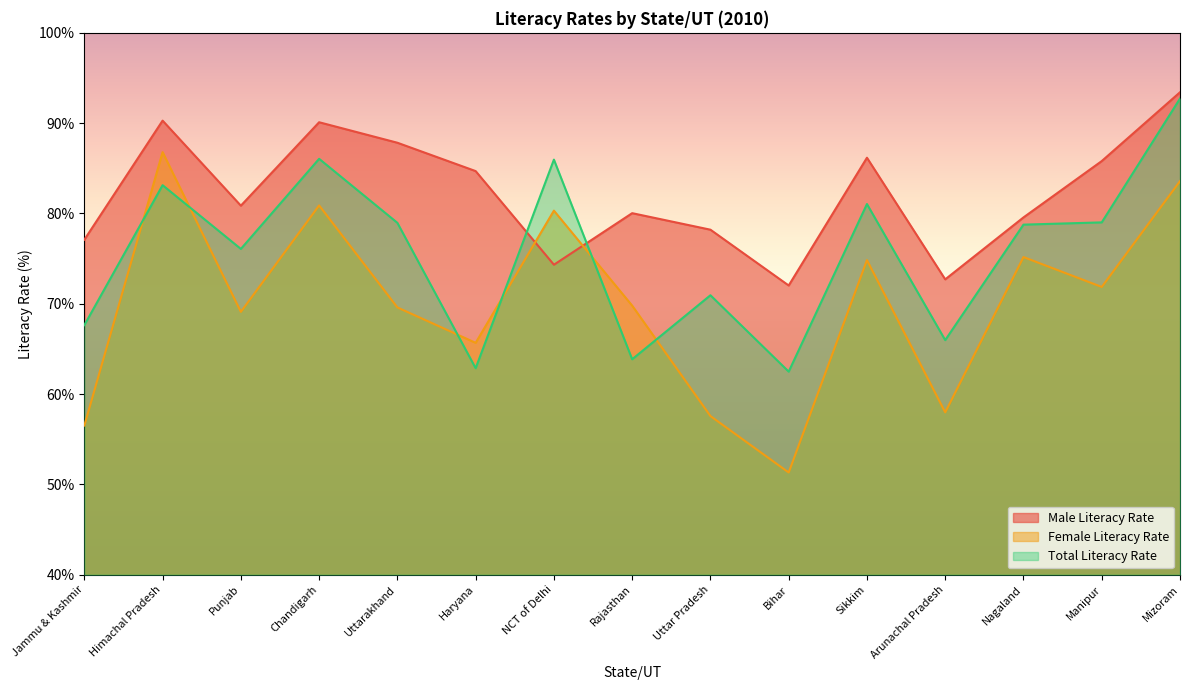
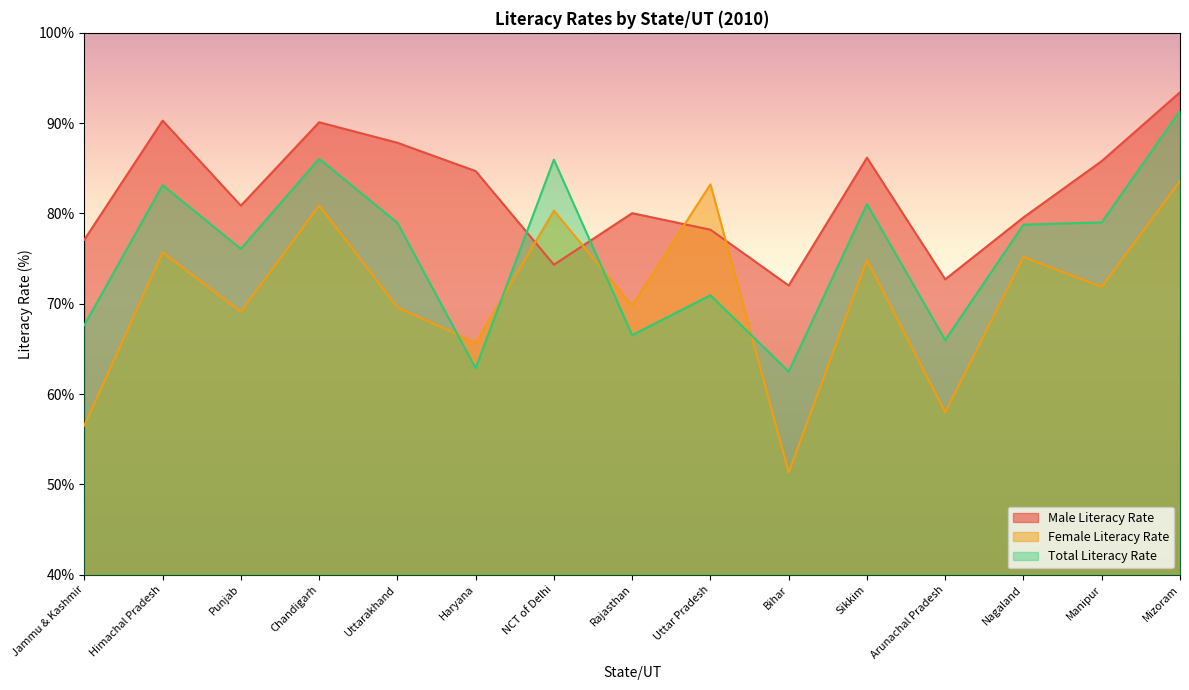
  {
    "Male Literacy Rate": {
      "Jammu & Kashmir": "77%",
      "Himachal Pradesh": "90%",
      "Punjab": "81%",
      "Chandigarh": "90%",
      "Uttarakhand": "88%",
      "Haryana": "85%",
      "NCT of Delhi": "74%",
      "Rajasthan": "80%",
      "Uttar Pradesh": "78%",
      "Bihar": "72%",
      "Sikkim": "86%",
      "Arunachal Pradesh": "73%",
      "Nagaland": "80%",
      "Manipur": "86%",
      "Mizoram": "93%"
    },
    "Female Literacy Rate": {
      "Jammu & Kashmir": "57%",
-     "Himachal Pradesh": "87%",
+     "Himachal Pradesh": "76%",
      "Punjab": "69%",
      "Chandigarh": "81%",
      "Uttarakhand": "70%",
      "Haryana": "66%",
      "NCT of Delhi": "80%",
      "Rajasthan": "70%",
-     "Uttar Pradesh": "58%",
+     "Uttar Pradesh": "83%",
      "Bihar": "51%",
      "Sikkim": "75%",
      "Arunachal Pradesh": "58%",
      "Nagaland": "75%",
      "Manipur": "72%",
      "Mizoram": "84%"
    },
    "Total Literacy Rate": {
      "Jammu & Kashmir": "68%",
      "Himachal Pradesh": "83%",
      "Punjab": "76%",
      "Chandigarh": "86%",
      "Uttarakhand": "79%",
      "Haryana": "63%",
      "NCT of Delhi": "86%",
-     "Rajasthan": "64%",
+     "Rajasthan": "67%",
      "Uttar Pradesh": "71%",
      "Bihar": "62%",
      "Sikkim": "81%",
      "Arunachal Pradesh": "66%",
      "Nagaland": "79%",
      "Manipur": "79%",
-     "Mizoram": "93%"
+     "Mizoram": "91%"
    }
  }
